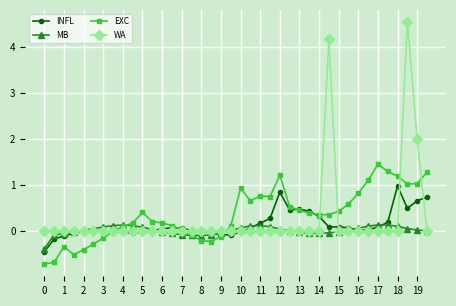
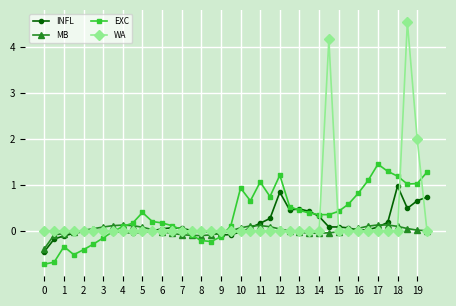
  {
    "INFL": {
      "0": -0.5,
      "12": 0.8,
      "15": 0.1,
      "18": 1.0,
      "19": 0.7
    },
    "MB": {
      "0": -0.4,
      "3": 0.1,
      "5": 0.1,
      "7": -0.1,
      "8": -0.1,
      "10": 0.1,
      "18": 0.1,
      "19": 0.0
    },
    "EXC": {
      "0": -0.7,
      "1": -0.3,
      "2": -0.4,
      "3": -0.2,
      "5": 0.4,
      "6": 0.2,
      "8": -0.2,
      "10": 0.9,
-     "11": 0.8,
+     "11": 1.1,
      "12": 1.2,
      "15": 0.4,
      "16": 0.8,
      "17": 1.4,
      "18": 1.2,
      "19": 1.0
    },
    "WA": {
      "0": 0.0,
      "1": 0.0,
      "11": 0.0,
      "17": 0.0,
      "18": 0.0,
      "19": 2.0
    }
  }
